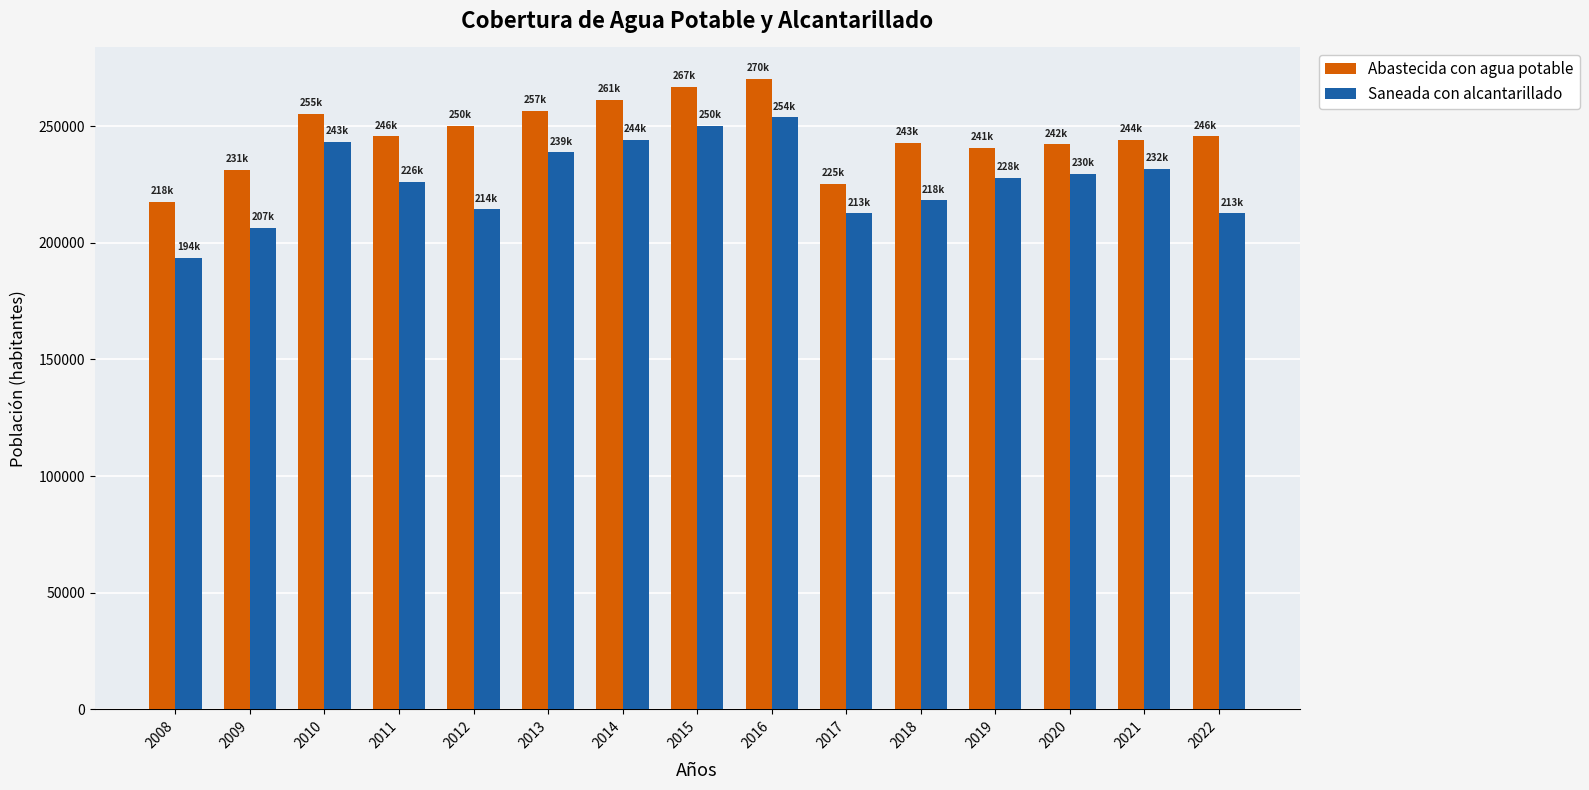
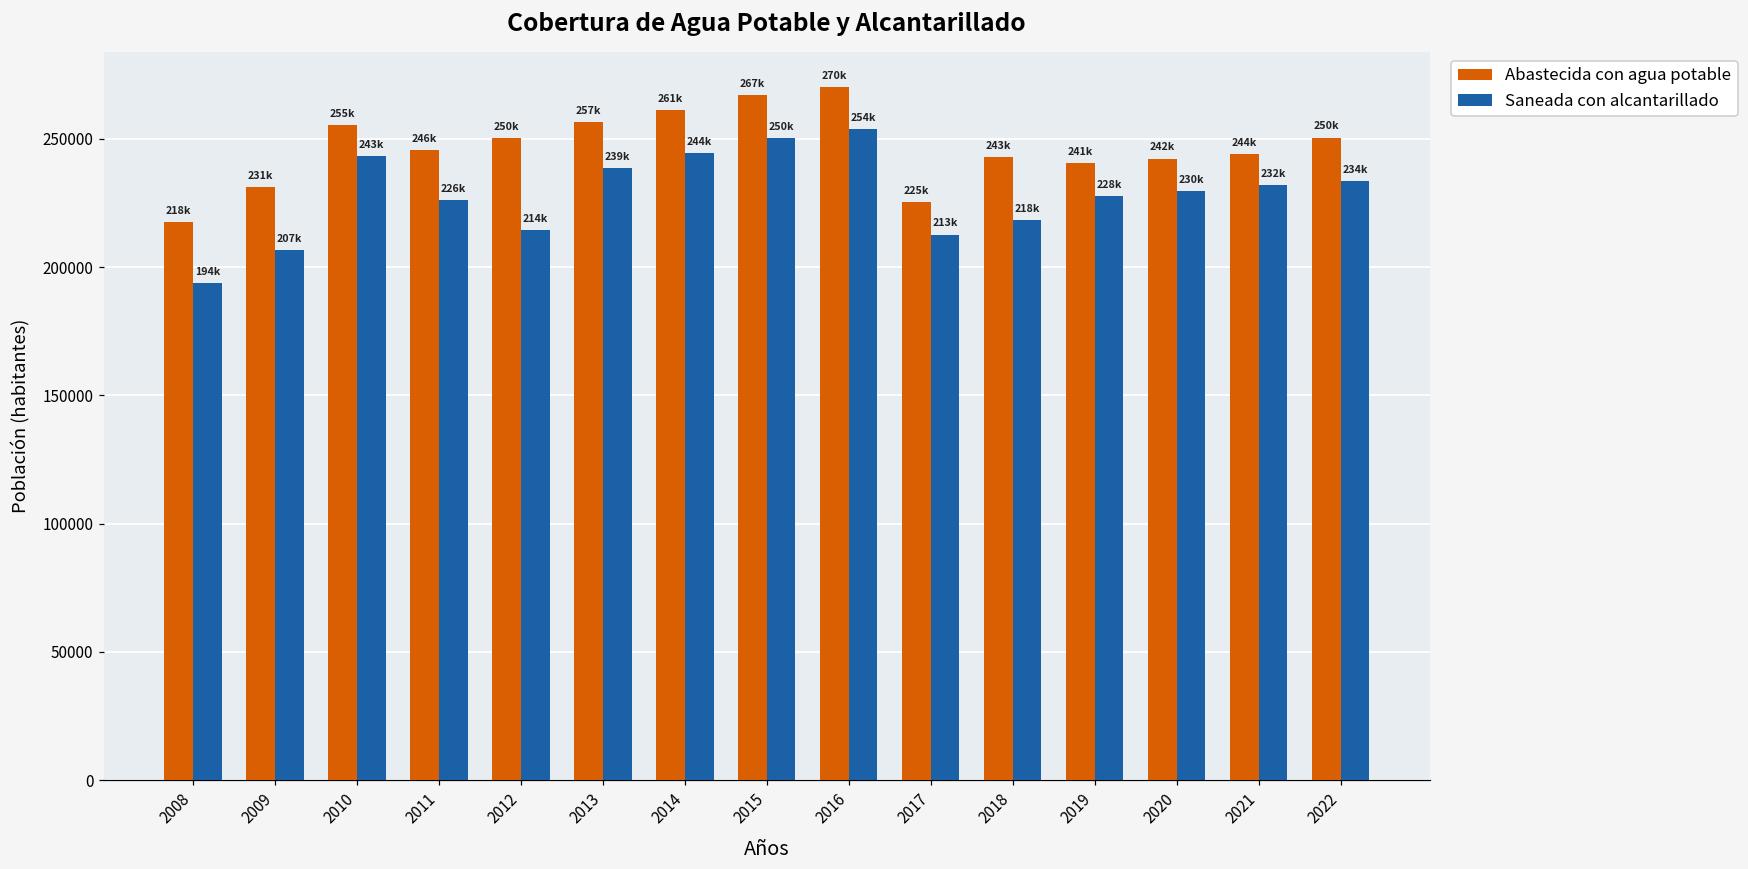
  {
    "Abastecida con agua potable": {
      "2008": "218k",
      "2009": "231k",
      "2010": "255k",
      "2011": "246k",
      "2012": "250k",
      "2013": "257k",
      "2014": "261k",
      "2015": "267k",
      "2016": "270k",
      "2017": "225k",
      "2018": "243k",
      "2019": "241k",
      "2020": "242k",
      "2021": "244k",
-     "2022": "246k"
+     "2022": "250k"
    },
    "Saneada con alcantarillado": {
      "2008": "194k",
      "2009": "207k",
      "2010": "243k",
      "2011": "226k",
      "2012": "214k",
      "2013": "239k",
      "2014": "244k",
      "2015": "250k",
      "2016": "254k",
      "2017": "213k",
      "2018": "218k",
      "2019": "228k",
      "2020": "230k",
      "2021": "232k",
-     "2022": "213k"
+     "2022": "234k"
    }
  }
